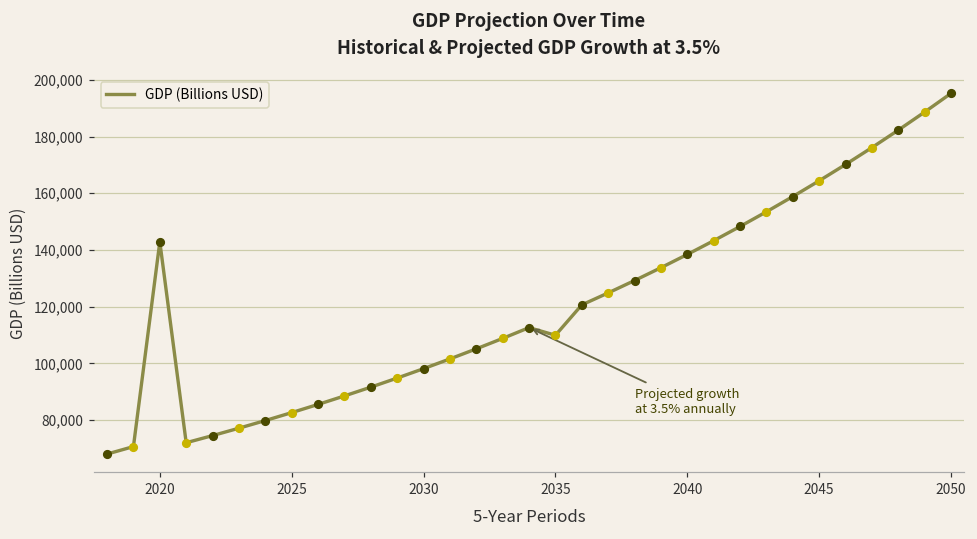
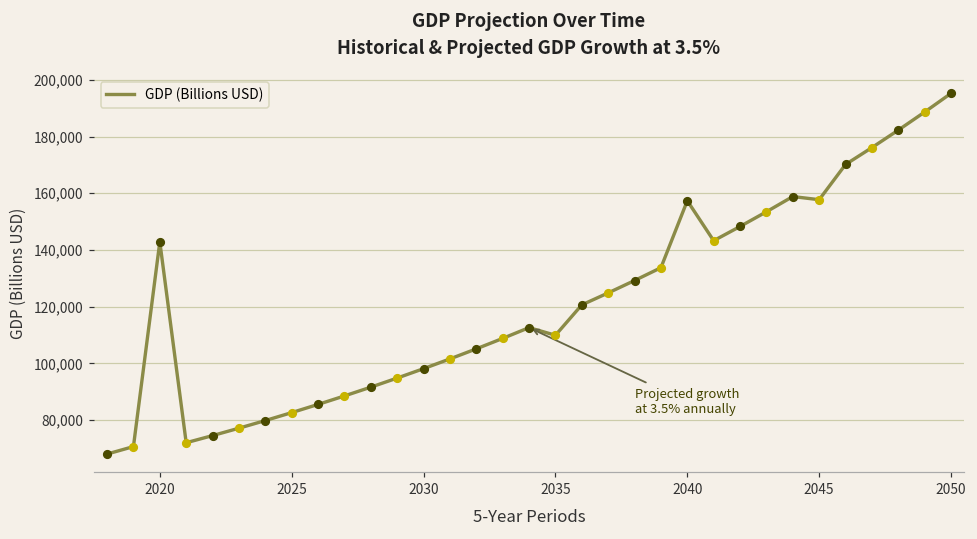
  {
    "GDP (Billions USD)": {
-     "2040": "138,000",
-     "2045": "164,000"
+     "2040": "157,000",
+     "2045": "158,000"
    }
  }
